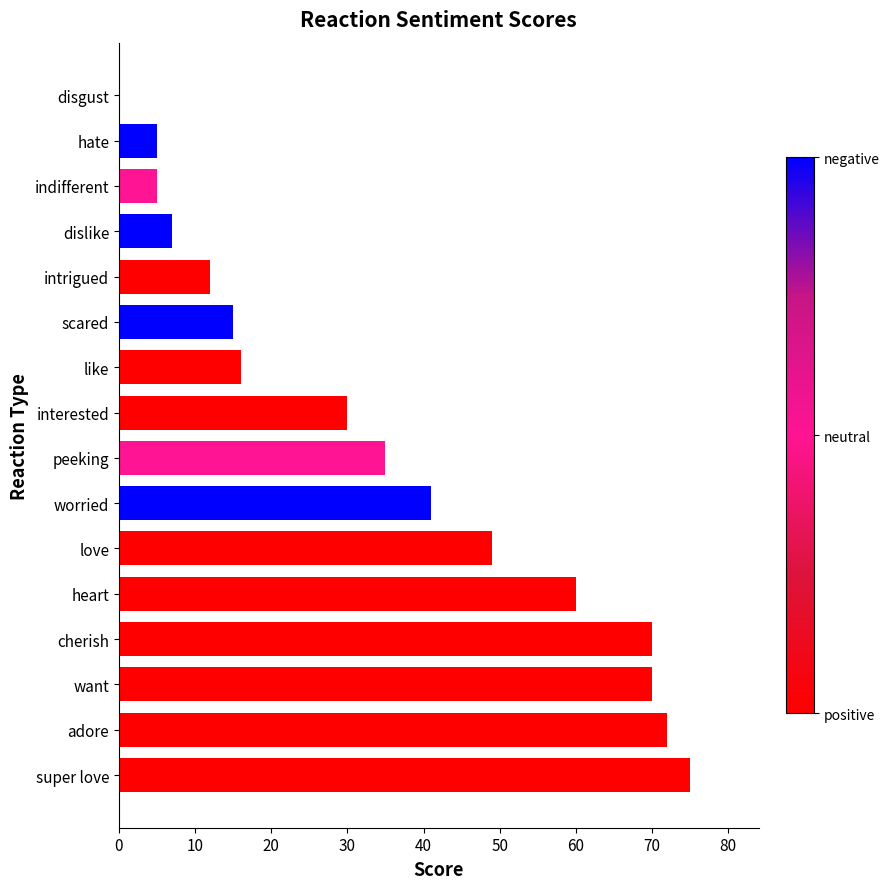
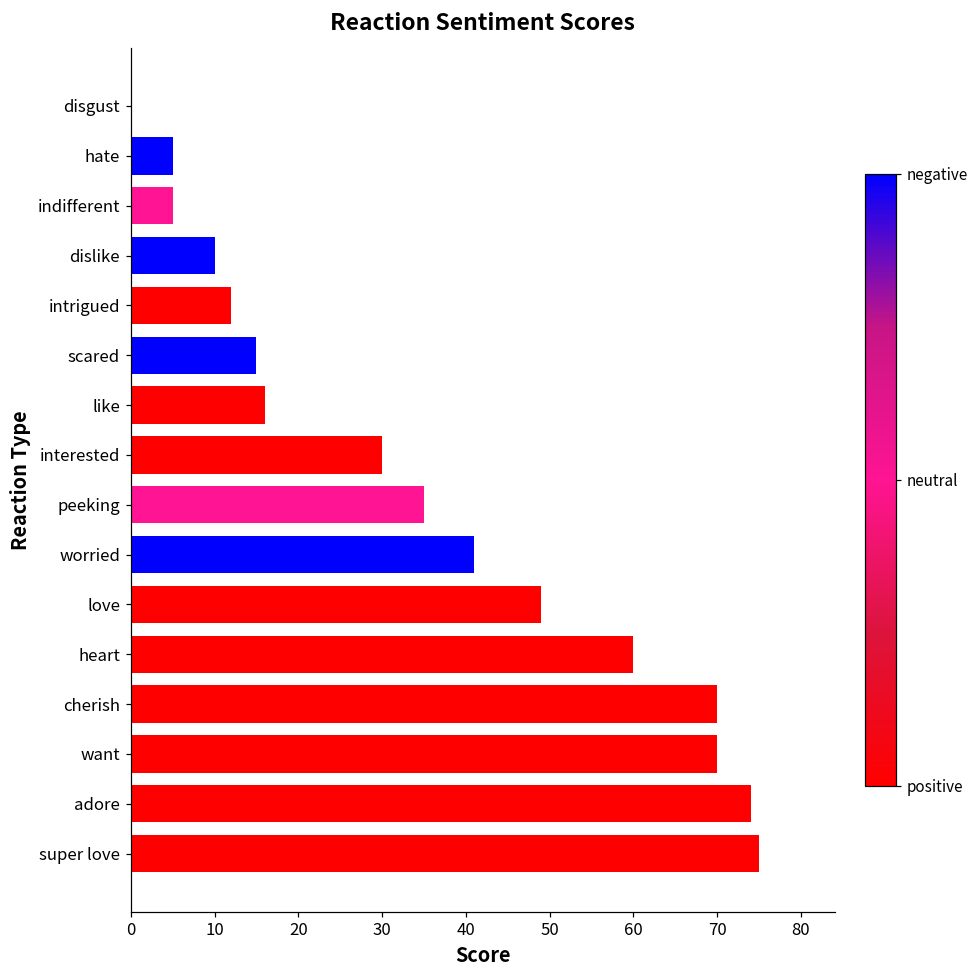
  {
    "disgust": 0,
    "hate": 5,
    "indifferent": 5,
-   "dislike": 7,
+   "dislike": 10,
    "intrigued": 12,
    "scared": 15,
    "like": 16,
    "interested": 30,
    "peeking": 35,
    "worried": 41,
    "love": 49,
    "heart": 60,
    "cherish": 70,
    "want": 70,
-   "adore": 72,
+   "adore": 74,
    "super love": 75
  }
